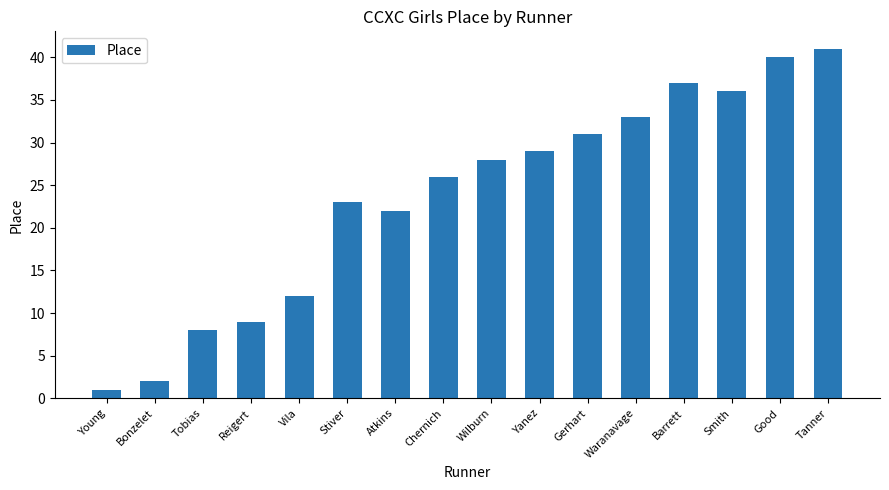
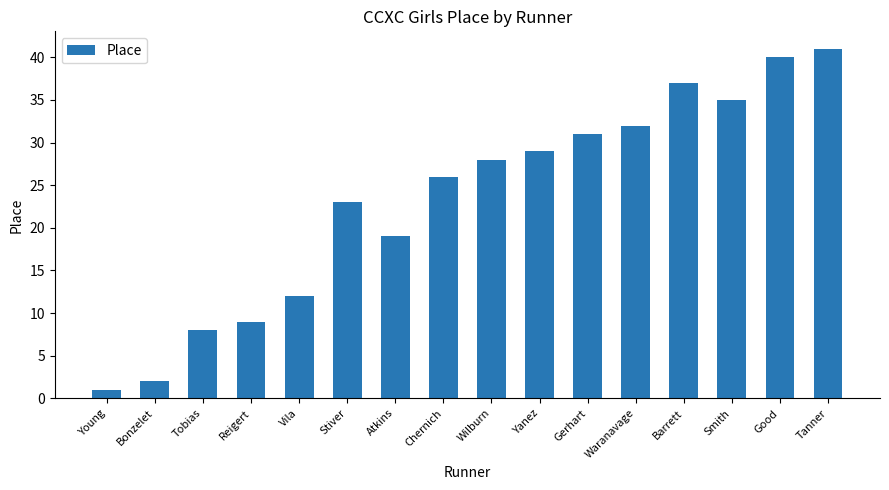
  {
    "Young": 1,
    "Bonzelet": 2,
    "Tobias": 8,
    "Reigert": 9,
    "Vila": 12,
    "Stiver": 23,
-   "Atkins": 22,
+   "Atkins": 19,
    "Chernich": 26,
    "Wilburn": 28,
    "Yanez": 29,
    "Gerhart": 31,
-   "Waranavage": 33,
+   "Waranavage": 32,
    "Barrett": 37,
-   "Smith": 36,
+   "Smith": 35,
    "Good": 40,
    "Tanner": 41
  }
